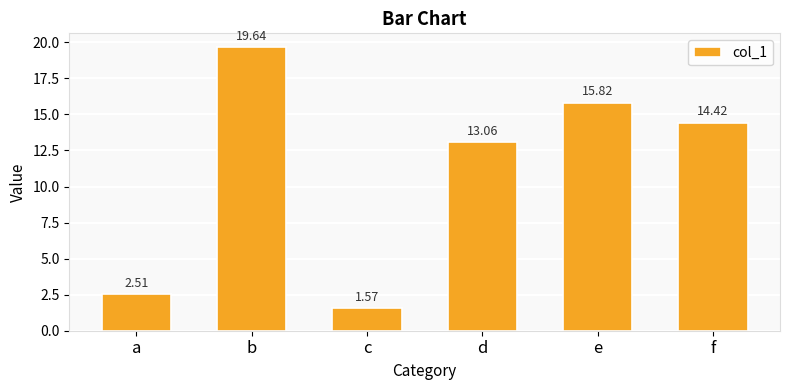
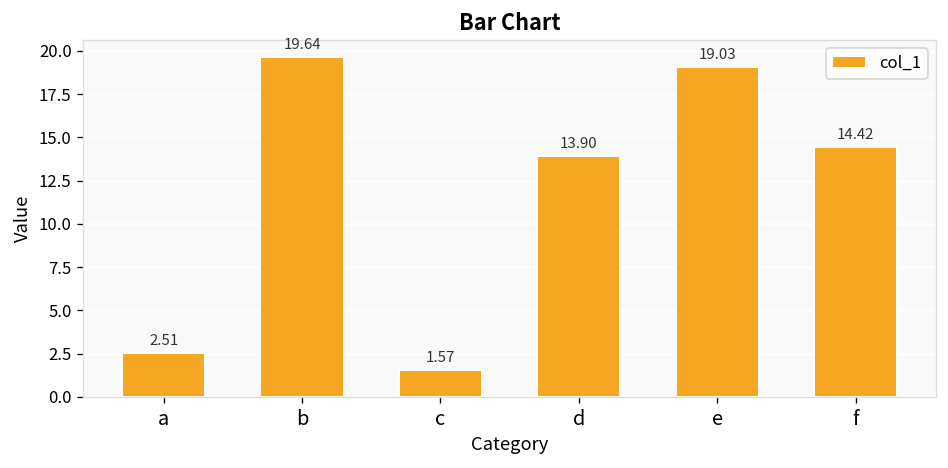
  {
    "a": 2.51,
    "b": 19.64,
    "c": 1.57,
-   "d": 13.06,
-   "e": 15.82,
+   "d": 13.90,
+   "e": 19.03,
    "f": 14.42
  }
